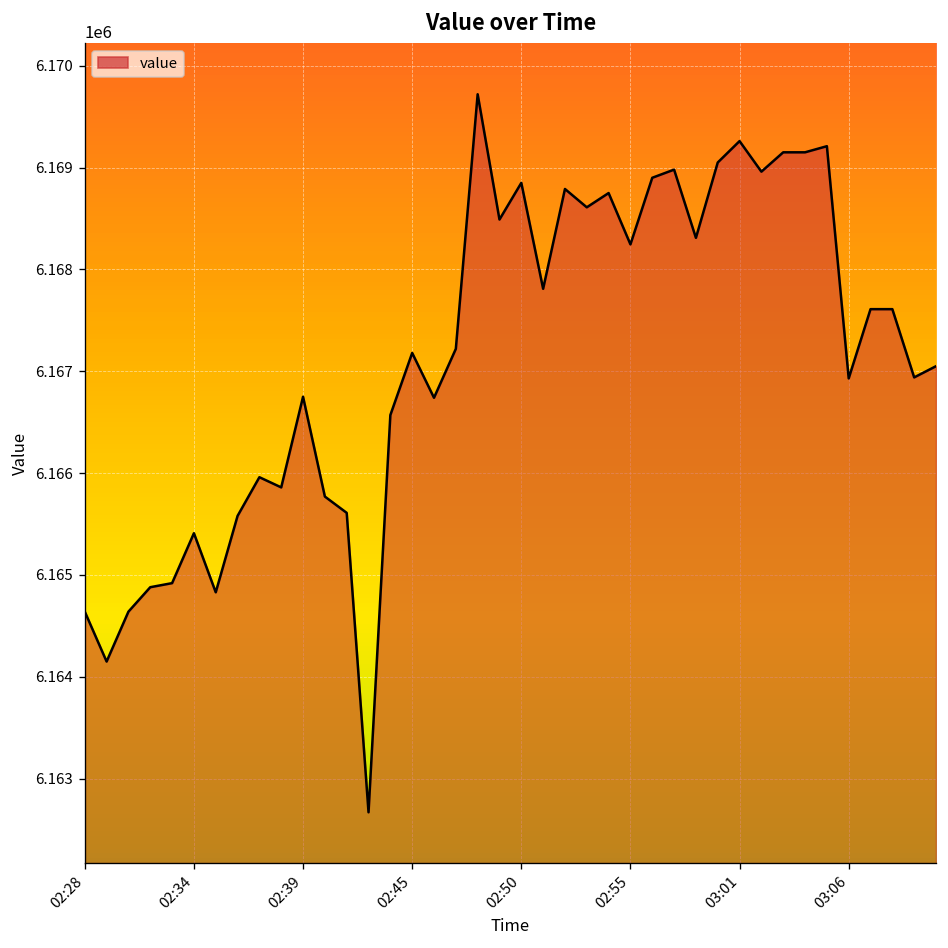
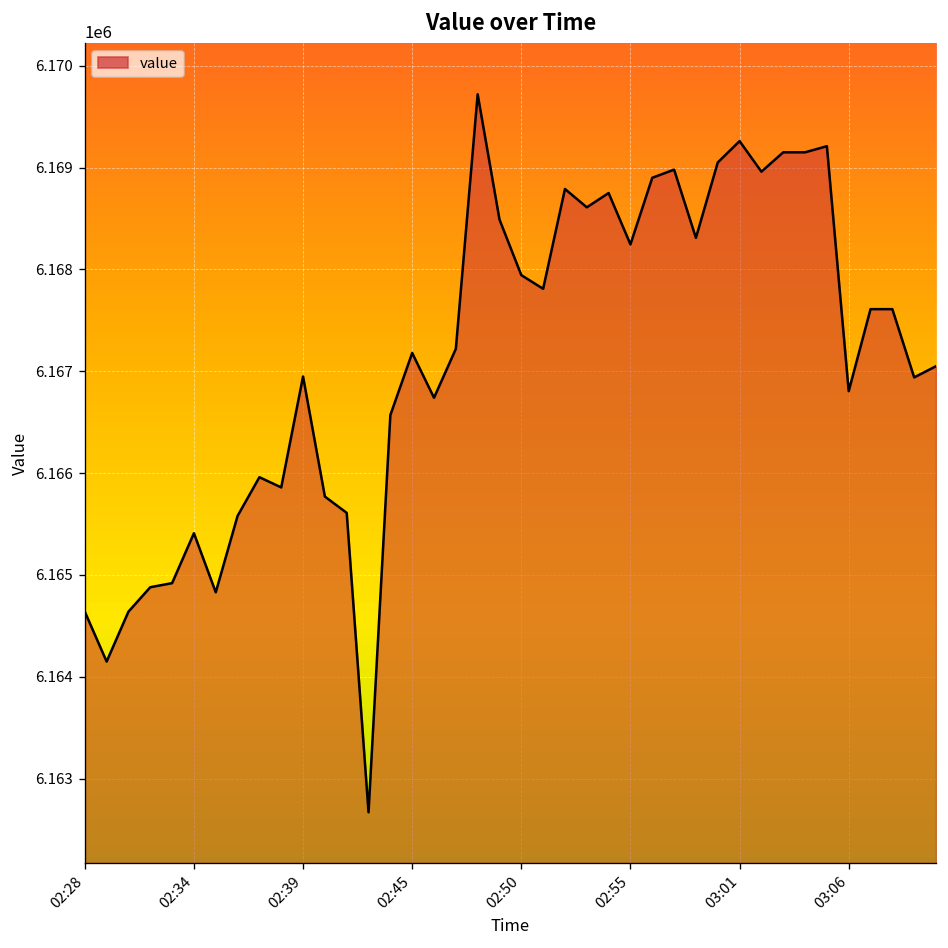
  {
    "02:28": 6164600,
    "02:34": 6165400,
-   "02:39": 6166800,
+   "02:39": 6166900,
    "02:45": 6167200,
-   "02:50": 6168900,
+   "02:50": 6167900,
    "02:55": 6168200,
    "03:01": 6169300,
-   "03:06": 6166900
+   "03:06": 6166800
  }
